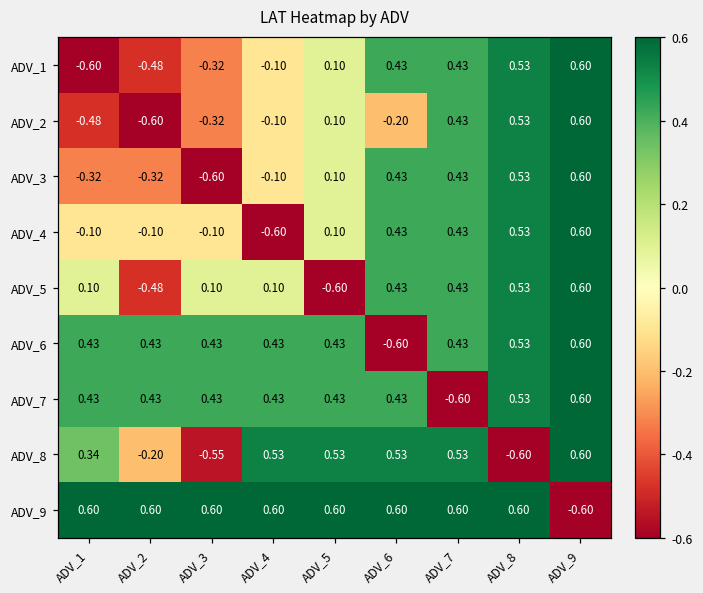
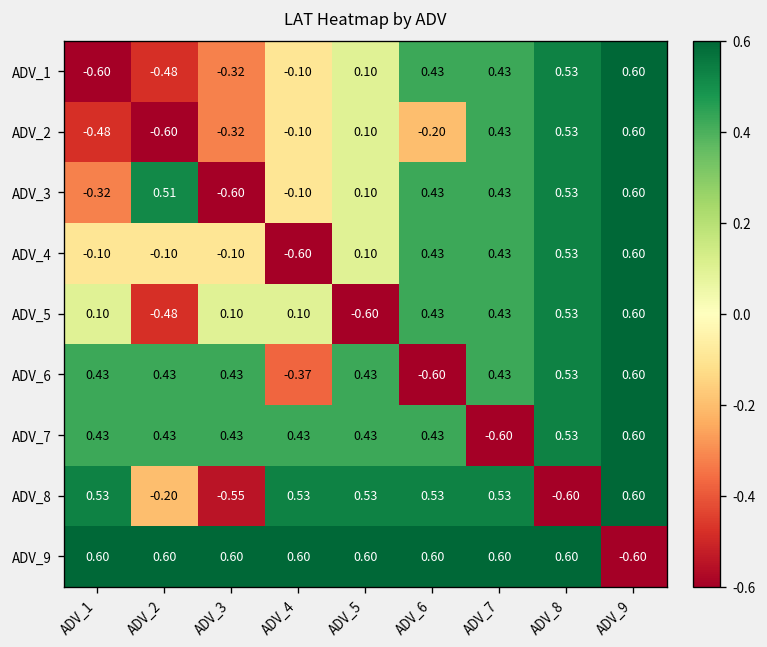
  {
    "ADV_1": {
      "ADV_1": -0.60,
      "ADV_2": -0.48,
      "ADV_3": -0.32,
      "ADV_4": -0.10,
      "ADV_5": 0.10,
      "ADV_6": 0.43,
      "ADV_7": 0.43,
      "ADV_8": 0.53,
      "ADV_9": 0.60
    },
    "ADV_2": {
      "ADV_1": -0.48,
      "ADV_2": -0.60,
      "ADV_3": -0.32,
      "ADV_4": -0.10,
      "ADV_5": 0.10,
      "ADV_6": -0.20,
      "ADV_7": 0.43,
      "ADV_8": 0.53,
      "ADV_9": 0.60
    },
    "ADV_3": {
      "ADV_1": -0.32,
-     "ADV_2": -0.32,
+     "ADV_2": 0.51,
      "ADV_3": -0.60,
      "ADV_4": -0.10,
      "ADV_5": 0.10,
      "ADV_6": 0.43,
      "ADV_7": 0.43,
      "ADV_8": 0.53,
      "ADV_9": 0.60
    },
    "ADV_4": {
      "ADV_1": -0.10,
      "ADV_2": -0.10,
      "ADV_3": -0.10,
      "ADV_4": -0.60,
      "ADV_5": 0.10,
      "ADV_6": 0.43,
      "ADV_7": 0.43,
      "ADV_8": 0.53,
      "ADV_9": 0.60
    },
    "ADV_5": {
      "ADV_1": 0.10,
      "ADV_2": -0.48,
      "ADV_3": 0.10,
      "ADV_4": 0.10,
      "ADV_5": -0.60,
      "ADV_6": 0.43,
      "ADV_7": 0.43,
      "ADV_8": 0.53,
      "ADV_9": 0.60
    },
    "ADV_6": {
      "ADV_1": 0.43,
      "ADV_2": 0.43,
      "ADV_3": 0.43,
-     "ADV_4": 0.43,
+     "ADV_4": -0.37,
      "ADV_5": 0.43,
      "ADV_6": -0.60,
      "ADV_7": 0.43,
      "ADV_8": 0.53,
      "ADV_9": 0.60
    },
    "ADV_7": {
      "ADV_1": 0.43,
      "ADV_2": 0.43,
      "ADV_3": 0.43,
      "ADV_4": 0.43,
      "ADV_5": 0.43,
      "ADV_6": 0.43,
      "ADV_7": -0.60,
      "ADV_8": 0.53,
      "ADV_9": 0.60
    },
    "ADV_8": {
-     "ADV_1": 0.34,
+     "ADV_1": 0.53,
      "ADV_2": -0.20,
      "ADV_3": -0.55,
      "ADV_4": 0.53,
      "ADV_5": 0.53,
      "ADV_6": 0.53,
      "ADV_7": 0.53,
      "ADV_8": -0.60,
      "ADV_9": 0.60
    },
    "ADV_9": {
      "ADV_1": 0.60,
      "ADV_2": 0.60,
      "ADV_3": 0.60,
      "ADV_4": 0.60,
      "ADV_5": 0.60,
      "ADV_6": 0.60,
      "ADV_7": 0.60,
      "ADV_8": 0.60,
      "ADV_9": -0.60
    }
  }
